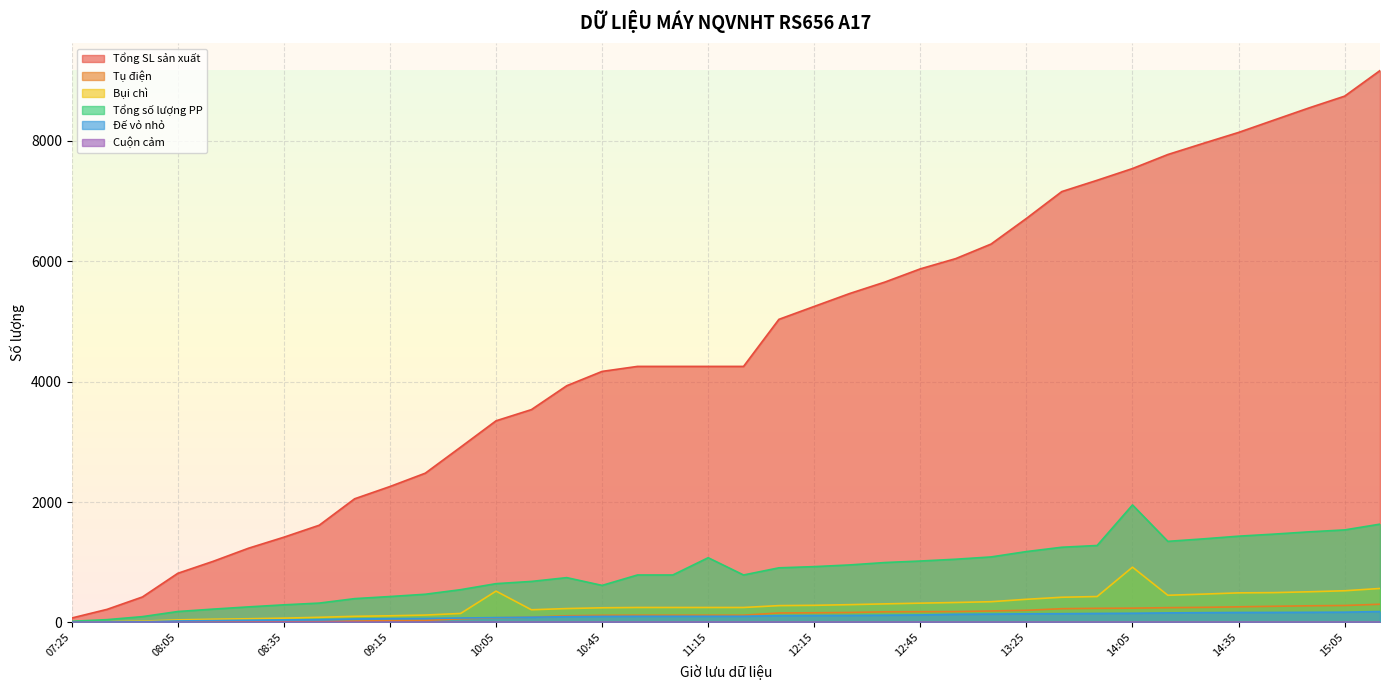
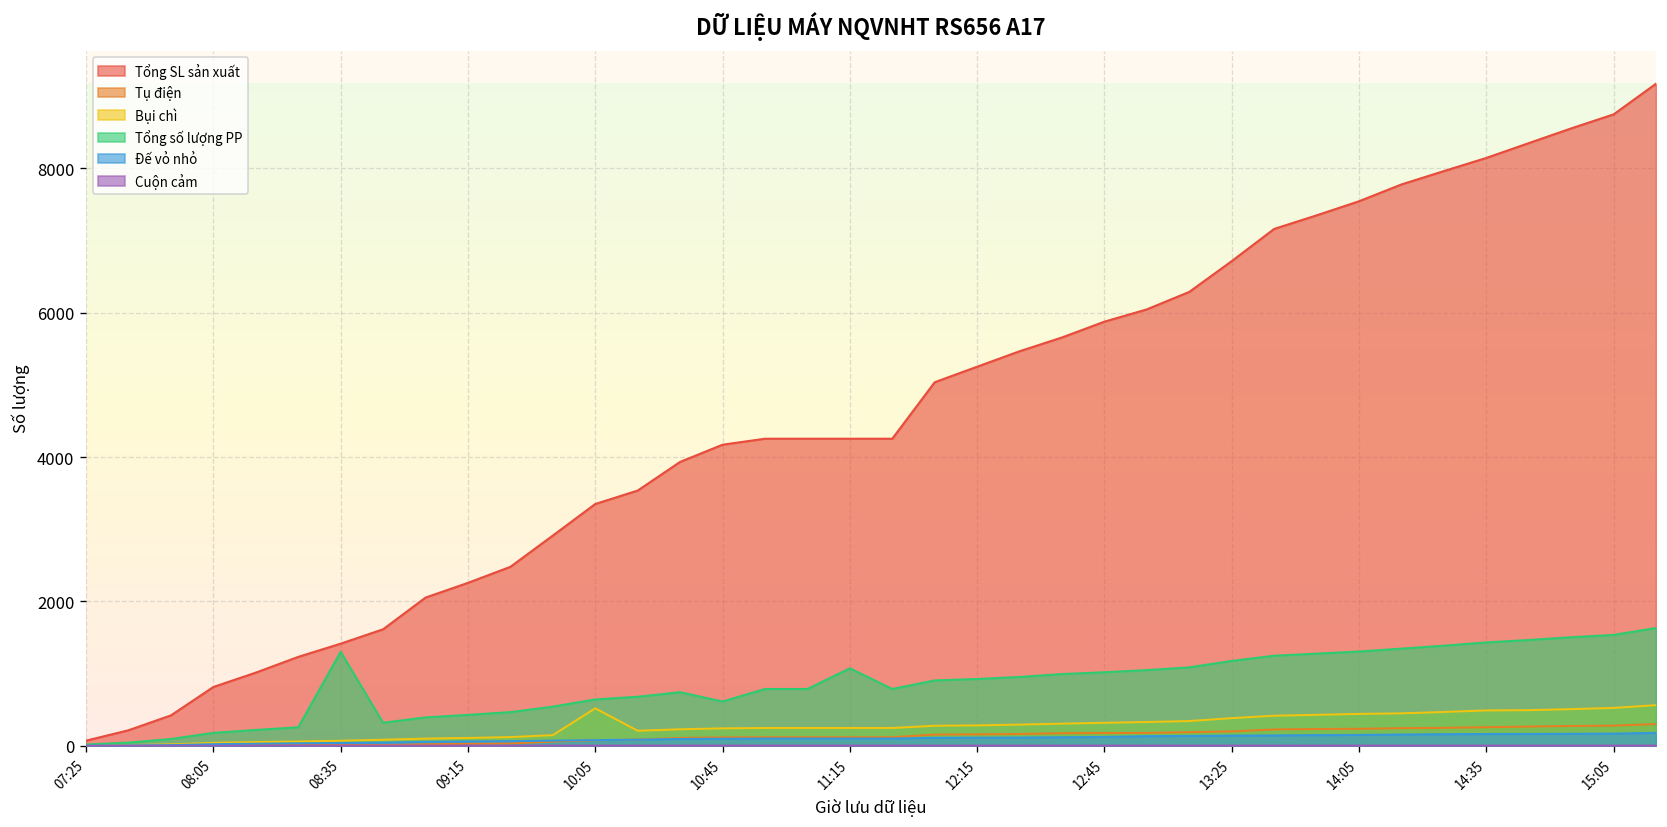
  {
    "Bụi chì": {
      "09:15": 100,
      "10:05": 500,
      "10:45": 200,
      "11:15": 200,
      "12:15": 300,
      "12:45": 300,
      "13:25": 400,
-     "14:05": 900,
+     "14:05": 400,
      "14:35": 500,
      "15:05": 500
    },
    "Tổng số lượng PP": {
      "08:05": 200,
-     "08:35": 300,
+     "08:35": 1300,
      "09:15": 400,
      "10:05": 600,
      "10:45": 600,
      "11:15": 1100,
      "12:15": 900,
      "12:45": 1000,
      "13:25": 1200,
-     "14:05": 2000,
+     "14:05": 1300,
      "14:35": 1400,
      "15:05": 1500
    },
    "Đế vỏ nhỏ": {
      "12:15": 100,
      "12:45": 100,
      "13:25": 100,
      "14:05": 200,
      "14:35": 200,
      "15:05": 200
    },
    "Cuộn cảm": {
      "10:05": 0,
      "10:45": 0,
      "11:15": 0,
      "12:15": 0,
      "12:45": 0,
      "13:25": 0,
      "14:05": 0,
      "14:35": 0,
      "15:05": 0
    }
  }
